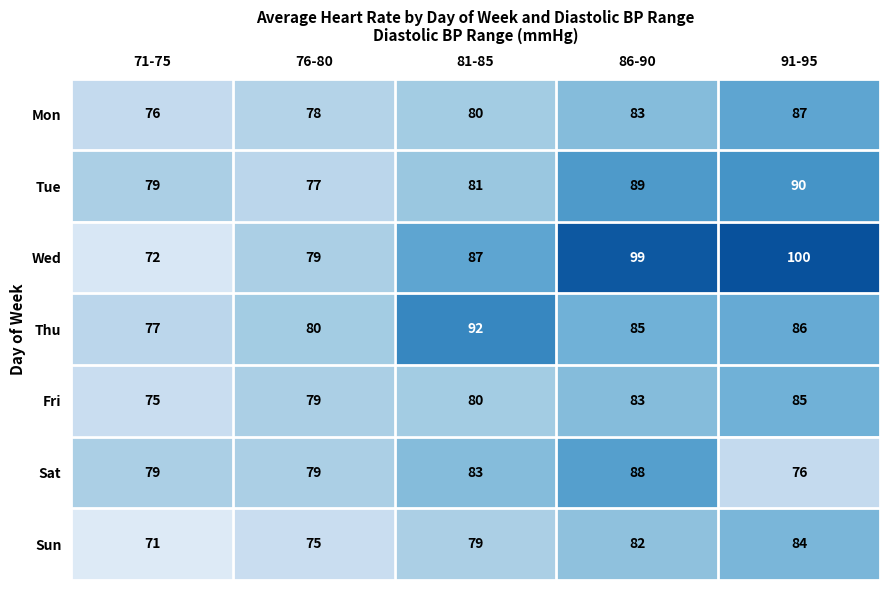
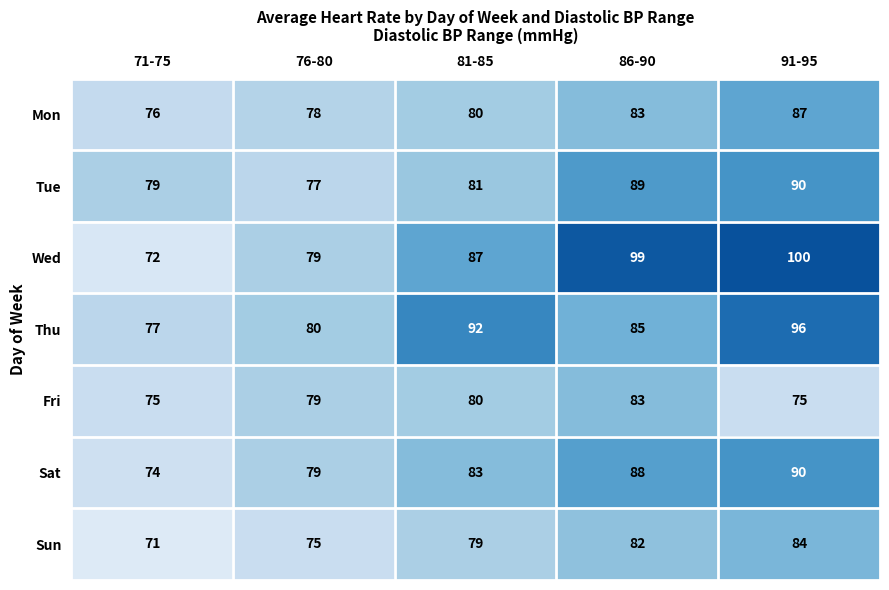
  {
    "Mon": {
      "71-75": 76,
      "76-80": 78,
      "81-85": 80,
      "86-90": 83,
      "91-95": 87
    },
    "Tue": {
      "71-75": 79,
      "76-80": 77,
      "81-85": 81,
      "86-90": 89,
      "91-95": 90
    },
    "Wed": {
      "71-75": 72,
      "76-80": 79,
      "81-85": 87,
      "86-90": 99,
      "91-95": 100
    },
    "Thu": {
      "71-75": 77,
      "76-80": 80,
      "81-85": 92,
      "86-90": 85,
-     "91-95": 86
+     "91-95": 96
    },
    "Fri": {
      "71-75": 75,
      "76-80": 79,
      "81-85": 80,
      "86-90": 83,
-     "91-95": 85
+     "91-95": 75
    },
    "Sat": {
-     "71-75": 79,
+     "71-75": 74,
      "76-80": 79,
      "81-85": 83,
      "86-90": 88,
-     "91-95": 76
+     "91-95": 90
    },
    "Sun": {
      "71-75": 71,
      "76-80": 75,
      "81-85": 79,
      "86-90": 82,
      "91-95": 84
    }
  }
